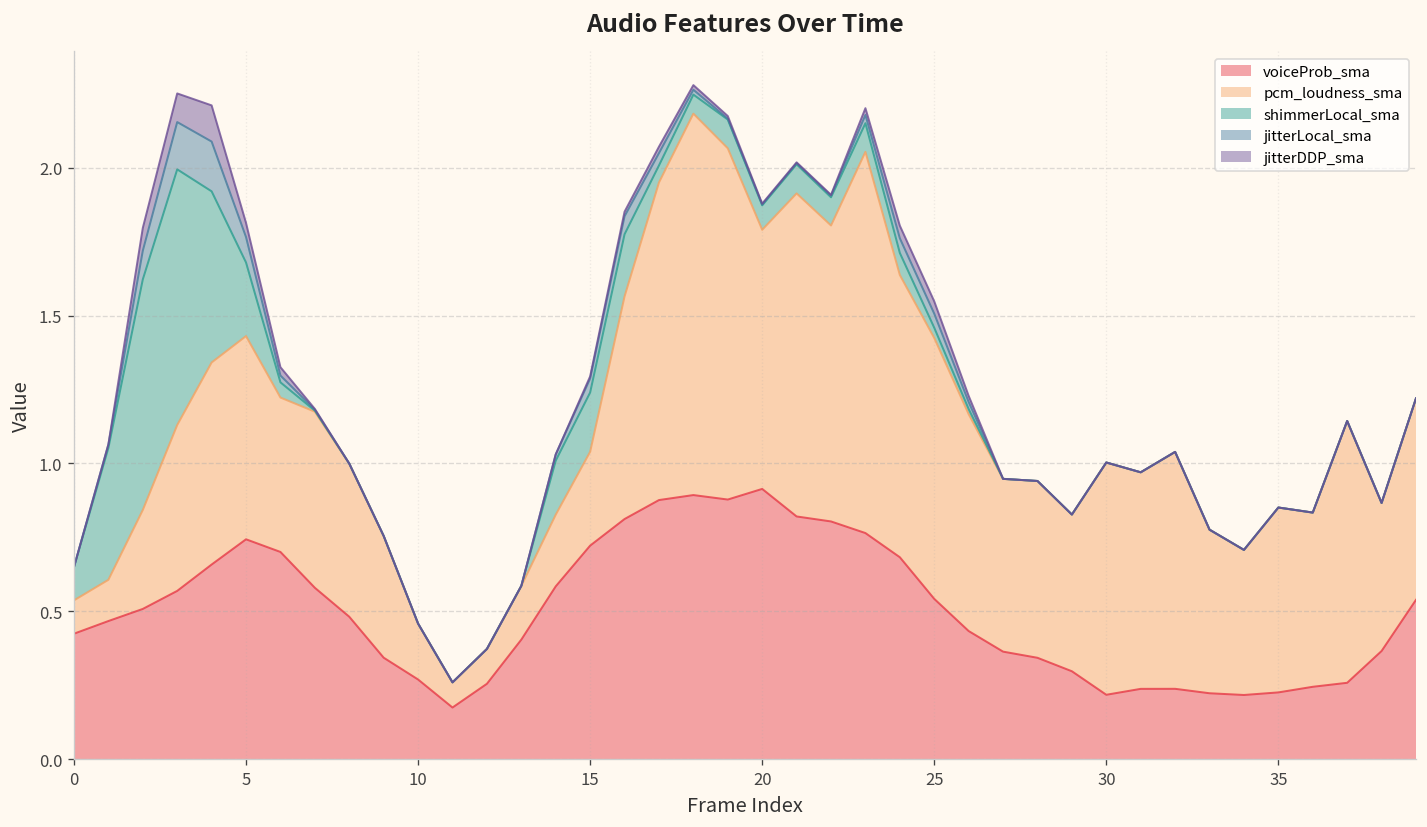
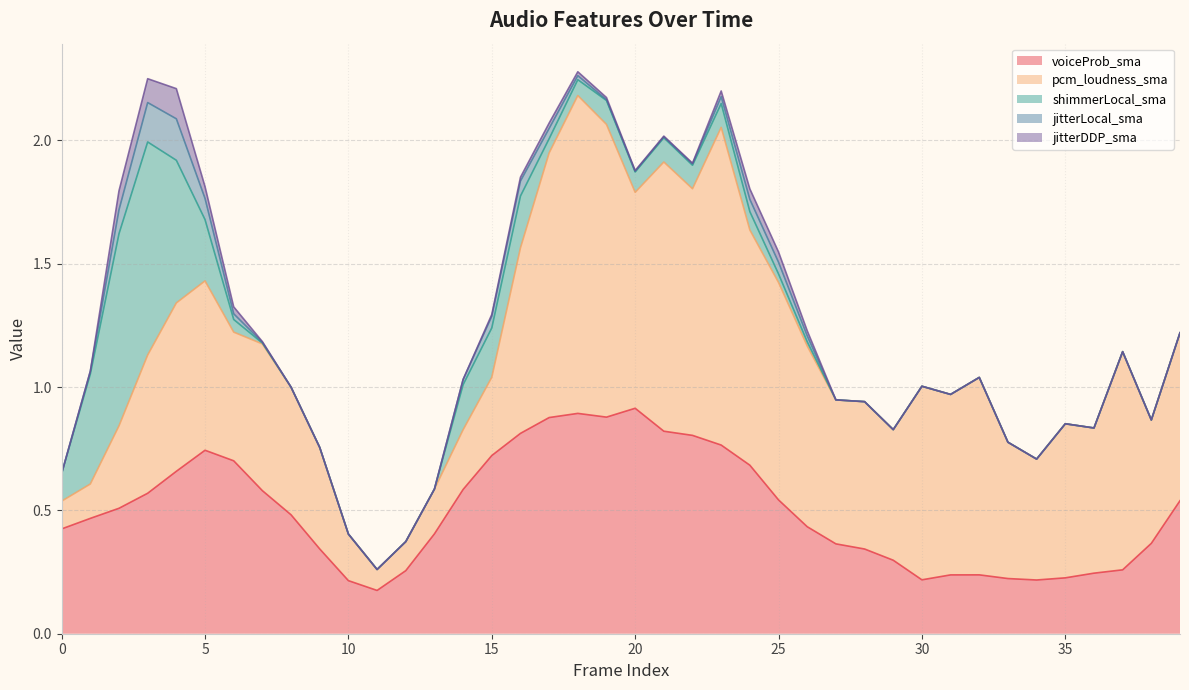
  {
    "voiceProb_sma": {
      "0": 0.42,
      "5": 0.74,
-     "10": 0.27,
+     "10": 0.22,
      "15": 0.72,
      "20": 0.91,
      "25": 0.54,
      "30": 0.22,
      "35": 0.23
    },
    "pcm_loudness_sma": {
      "0": 0.11,
      "5": 0.69,
      "15": 0.32,
      "20": 0.88,
      "25": 0.88
    }
  }
